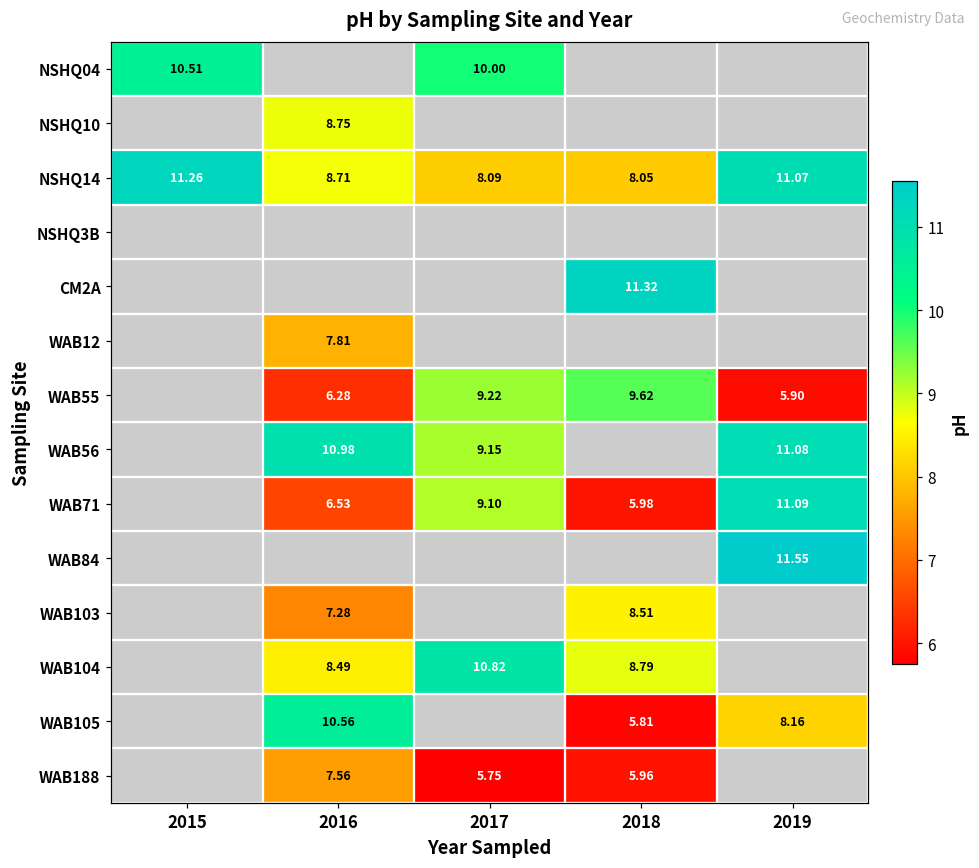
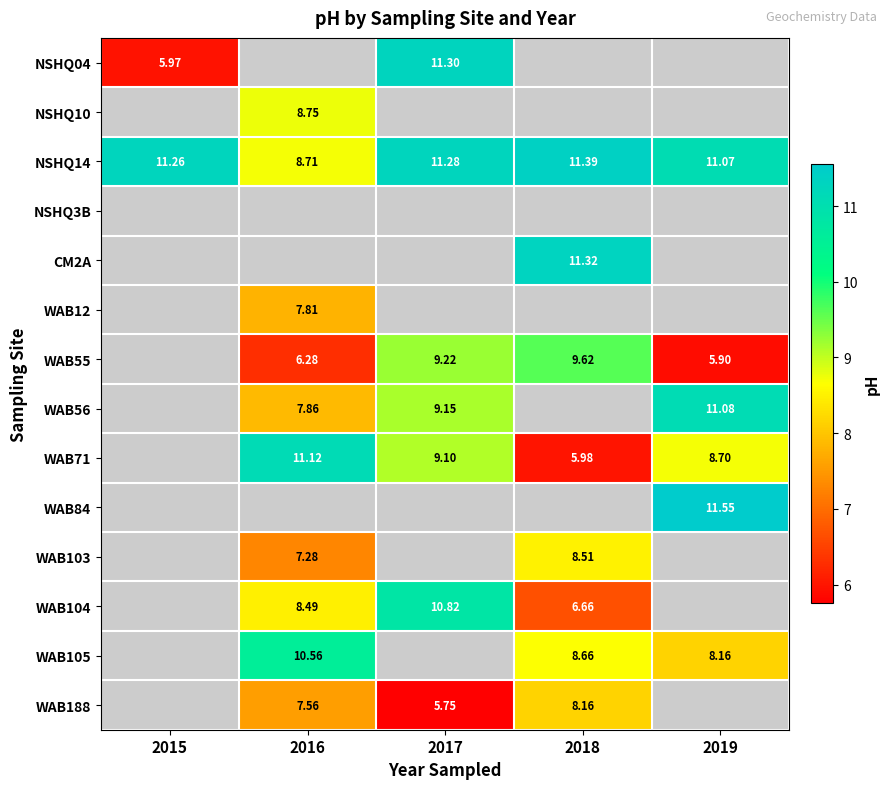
  {
    "NSHQ04": {
-     "2015": 10.51,
-     "2017": 10.00
+     "2015": 5.97,
+     "2017": 11.30
    },
    "NSHQ10": {
      "2016": 8.75
    },
    "NSHQ14": {
      "2015": 11.26,
      "2016": 8.71,
-     "2017": 8.09,
-     "2018": 8.05,
+     "2017": 11.28,
+     "2018": 11.39,
      "2019": 11.07
    },
    "CM2A": {
      "2018": 11.32
    },
    "WAB12": {
      "2016": 7.81
    },
    "WAB55": {
      "2016": 6.28,
      "2017": 9.22,
      "2018": 9.62,
      "2019": 5.90
    },
    "WAB56": {
-     "2016": 10.98,
+     "2016": 7.86,
      "2017": 9.15,
      "2019": 11.08
    },
    "WAB71": {
-     "2016": 6.53,
+     "2016": 11.12,
      "2017": 9.10,
      "2018": 5.98,
-     "2019": 11.09
+     "2019": 8.70
    },
    "WAB84": {
      "2019": 11.55
    },
    "WAB103": {
      "2016": 7.28,
      "2018": 8.51
    },
    "WAB104": {
      "2016": 8.49,
      "2017": 10.82,
-     "2018": 8.79
+     "2018": 6.66
    },
    "WAB105": {
      "2016": 10.56,
-     "2018": 5.81,
+     "2018": 8.66,
      "2019": 8.16
    },
    "WAB188": {
      "2016": 7.56,
      "2017": 5.75,
-     "2018": 5.96
+     "2018": 8.16
    }
  }
